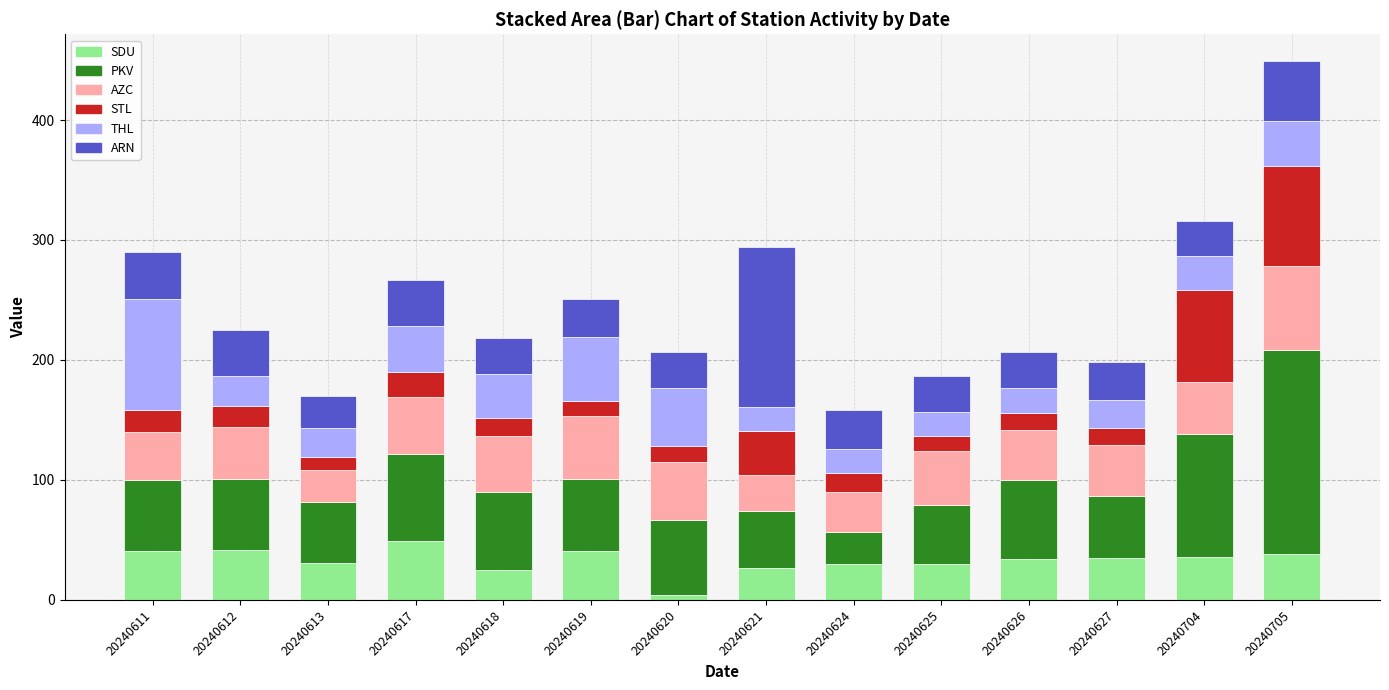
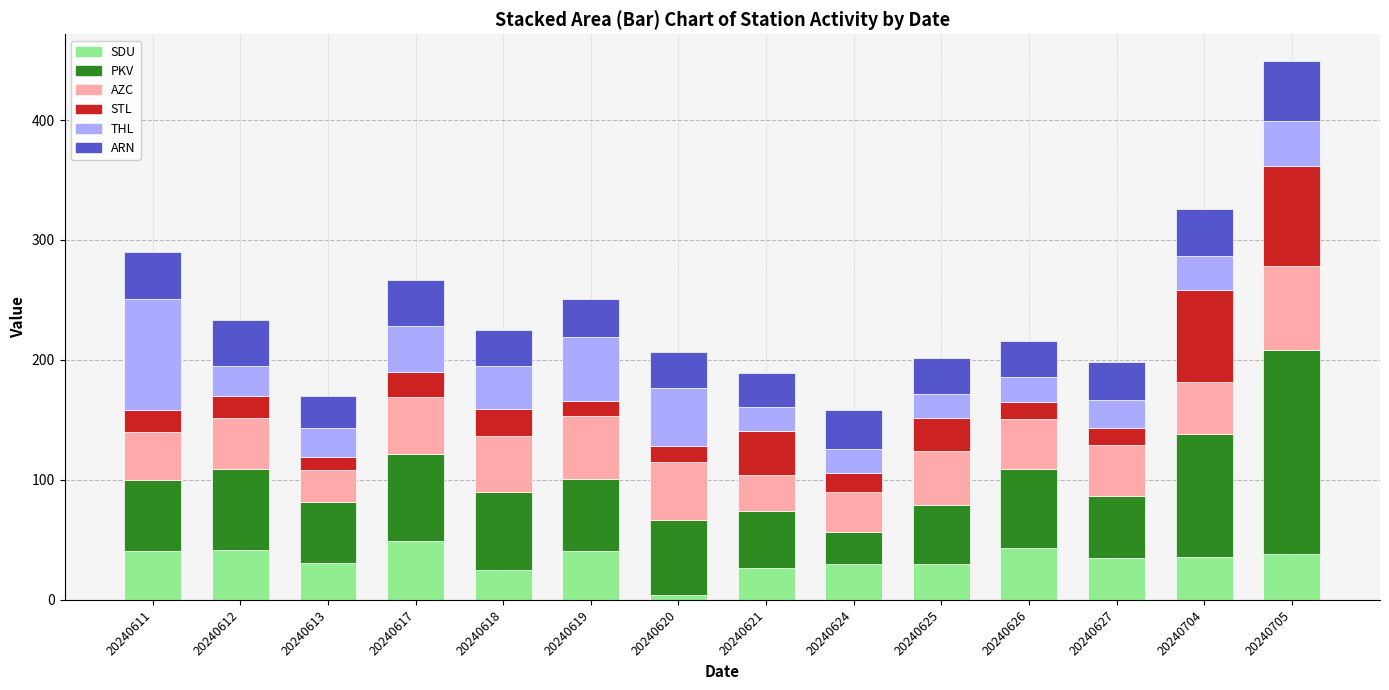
  {
    "SDU": {
      "20240611": 41,
      "20240612": 42,
      "20240613": 31,
      "20240617": 49,
      "20240618": 25,
      "20240619": 41,
      "20240620": 4,
      "20240621": 27,
      "20240624": 30,
      "20240625": 30,
-     "20240626": 34,
+     "20240626": 43,
      "20240627": 35,
      "20240704": 36,
      "20240705": 38
    },
    "PKV": {
      "20240611": 59,
-     "20240612": 59,
+     "20240612": 67,
      "20240613": 51,
      "20240617": 73,
      "20240618": 65,
      "20240619": 60,
      "20240620": 63,
      "20240621": 47,
      "20240624": 27,
      "20240625": 49,
      "20240626": 66,
      "20240627": 52,
      "20240704": 102,
      "20240705": 170
    },
    "AZC": {
      "20240611": 40,
      "20240612": 43,
      "20240613": 26,
      "20240617": 47,
      "20240618": 47,
      "20240619": 52,
      "20240620": 48,
      "20240621": 30,
      "20240624": 33,
      "20240625": 45,
      "20240626": 42,
      "20240627": 42,
      "20240704": 44,
      "20240705": 70
    },
    "STL": {
      "20240611": 18,
      "20240612": 18,
      "20240613": 11,
      "20240617": 21,
-     "20240618": 15,
+     "20240618": 22,
      "20240619": 13,
      "20240620": 13,
      "20240621": 37,
      "20240624": 16,
-     "20240625": 13,
+     "20240625": 28,
      "20240626": 14,
      "20240627": 14,
      "20240704": 76,
      "20240705": 84
    },
    "THL": {
      "20240611": 93,
      "20240612": 25,
      "20240613": 24,
      "20240617": 38,
      "20240618": 36,
      "20240619": 53,
      "20240620": 49,
      "20240621": 20,
      "20240624": 20,
      "20240625": 20,
      "20240626": 21,
      "20240627": 24,
      "20240704": 29,
      "20240705": 37
    },
    "ARN": {
      "20240611": 39,
      "20240612": 38,
      "20240613": 27,
      "20240617": 39,
      "20240618": 30,
      "20240619": 32,
      "20240620": 30,
-     "20240621": 133,
+     "20240621": 28,
      "20240624": 32,
      "20240625": 30,
      "20240626": 30,
      "20240627": 31,
-     "20240704": 29,
+     "20240704": 39,
      "20240705": 50
    }
  }
